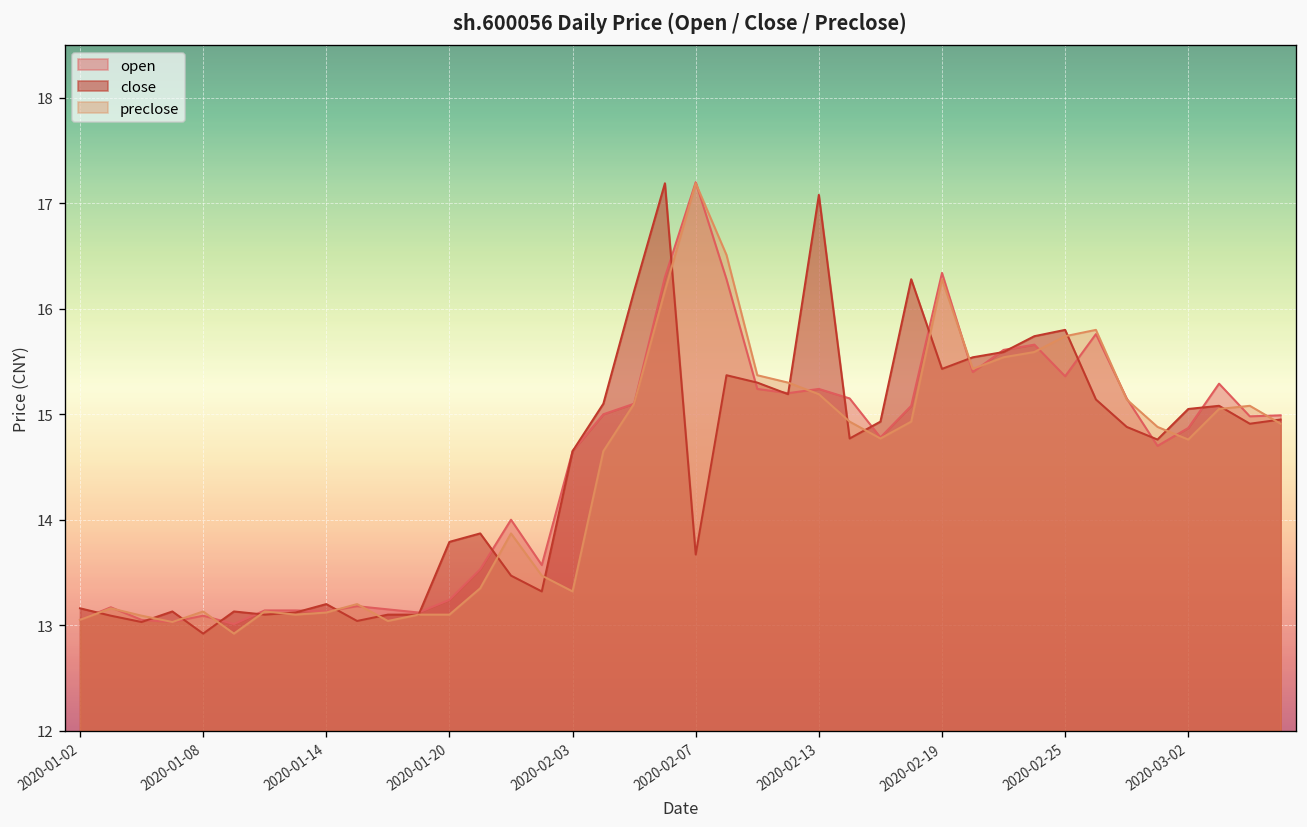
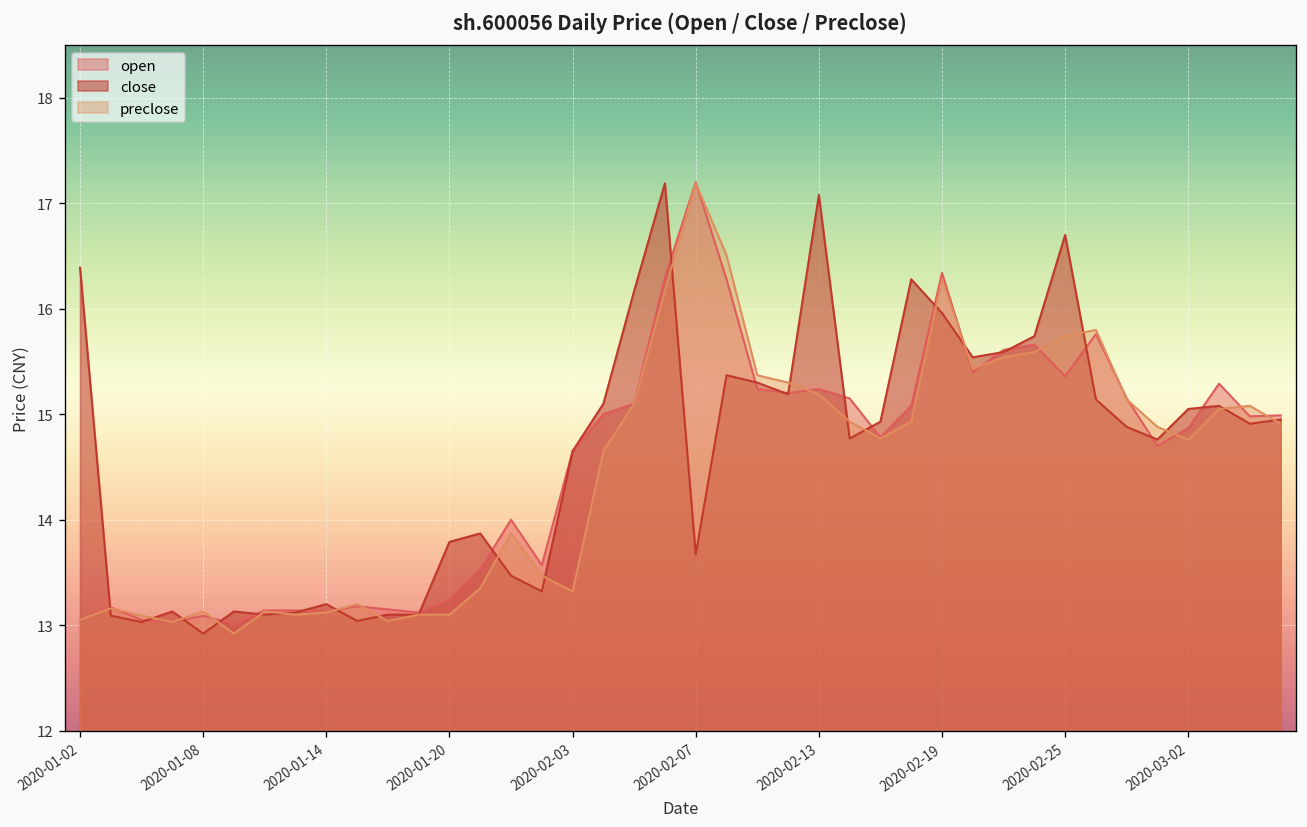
  {
    "close": {
-     "2020-01-02": 13.2,
+     "2020-01-02": 16.4,
      "2020-01-08": 12.9,
      "2020-01-14": 13.2,
      "2020-01-20": 13.8,
      "2020-02-07": 13.7,
      "2020-02-13": 17.1,
-     "2020-02-19": 15.4,
-     "2020-02-25": 15.8,
+     "2020-02-19": 16.0,
+     "2020-02-25": 16.7,
      "2020-03-02": 15.1
    }
  }
